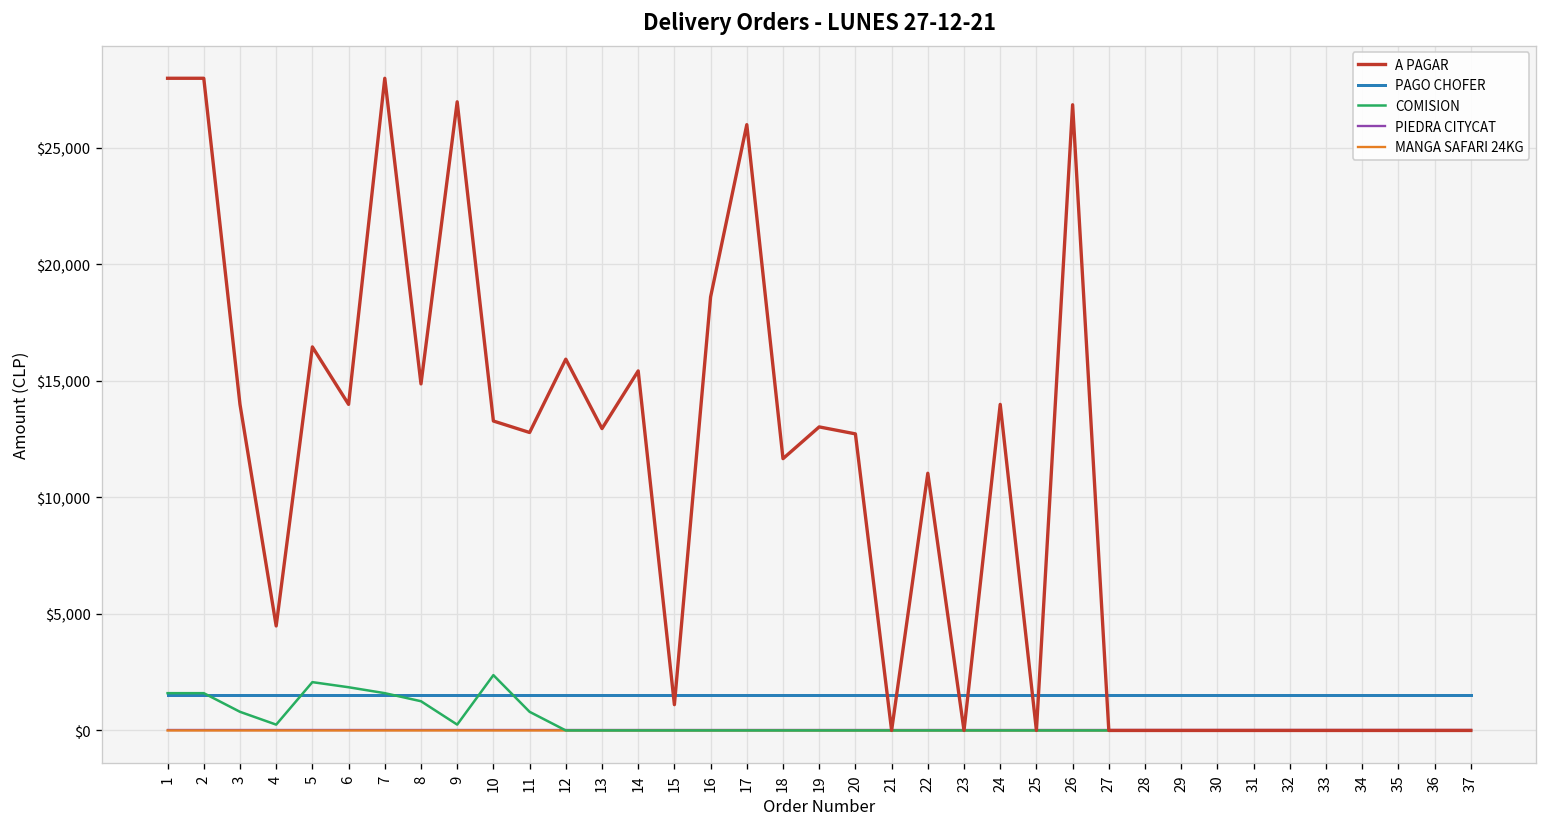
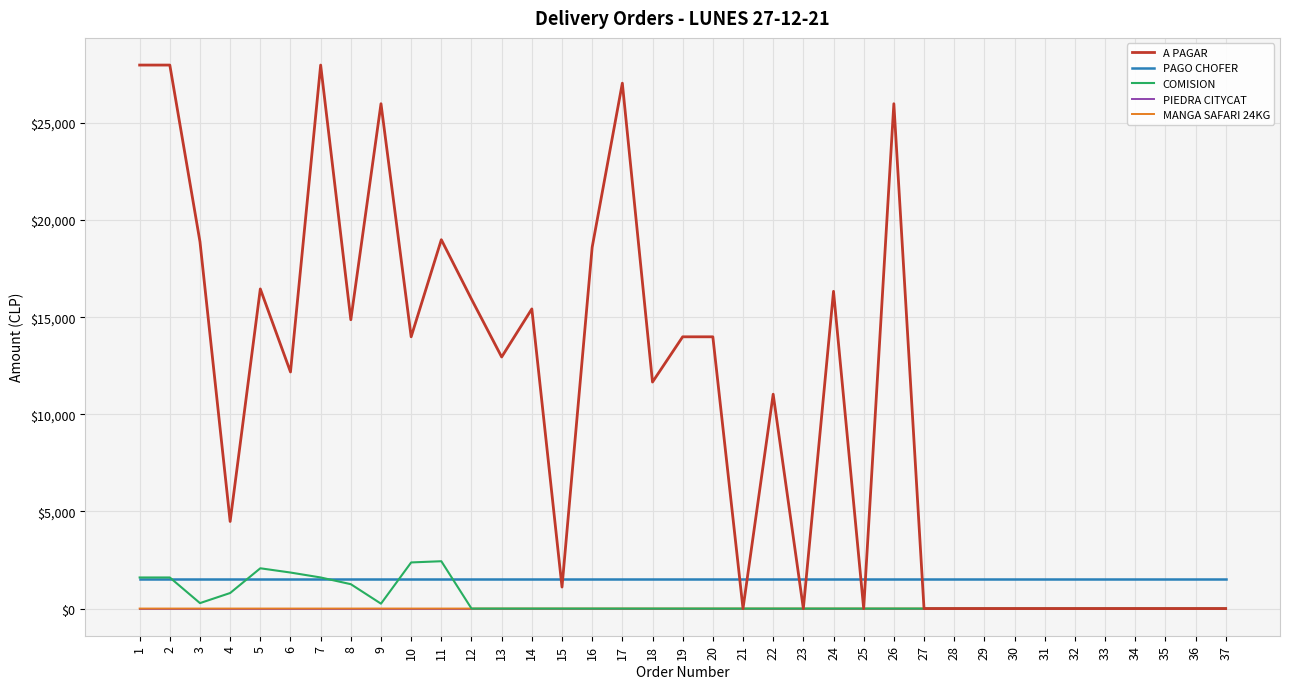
  {
    "A PAGAR": {
      "1": "$28,000",
      "2": "$28,000",
-     "3": "$14,000",
+     "3": "$18,900",
      "4": "$4,500",
      "5": "$16,500",
-     "6": "$14,000",
+     "6": "$12,200",
      "7": "$28,000",
      "8": "$14,900",
-     "9": "$27,000",
-     "10": "$13,300",
-     "11": "$12,800",
+     "9": "$26,000",
+     "10": "$14,000",
+     "11": "$19,000",
      "12": "$15,900",
      "13": "$13,000",
      "14": "$15,400",
      "15": "$1,100",
      "16": "$18,600",
-     "17": "$26,000",
+     "17": "$27,000",
      "18": "$11,700",
-     "19": "$13,000",
-     "20": "$12,700",
+     "19": "$14,000",
+     "20": "$14,000",
      "22": "$11,000",
-     "24": "$14,000",
-     "26": "$26,800"
+     "24": "$16,300",
+     "26": "$26,000"
    },
    "PAGO CHOFER": {
      "3": "$1,500",
      "4": "$1,500",
      "5": "$1,500",
      "6": "$1,500",
      "8": "$1,500",
      "9": "$1,500",
      "10": "$1,500",
      "11": "$1,500",
      "12": "$1,500",
      "13": "$1,500",
      "14": "$1,500",
      "15": "$1,500",
      "16": "$1,500",
      "17": "$1,500",
      "18": "$1,500",
      "19": "$1,500",
      "20": "$1,500",
      "21": "$1,500",
      "22": "$1,500",
      "23": "$1,500",
      "24": "$1,500",
      "25": "$1,500",
      "26": "$1,500",
      "27": "$1,500",
      "28": "$1,500",
      "29": "$1,500",
      "30": "$1,500",
      "31": "$1,500",
      "32": "$1,500",
      "33": "$1,500",
      "34": "$1,500",
      "35": "$1,500",
      "36": "$1,500",
      "37": "$1,500"
    },
    "COMISION": {
-     "3": "$800",
-     "4": "$300",
+     "3": "$300",
+     "4": "$800",
      "5": "$2,100",
      "6": "$1,900",
      "8": "$1,300",
      "9": "$300",
      "10": "$2,400",
-     "11": "$800"
+     "11": "$2,400"
    },
    "MANGA SAFARI 24KG": {
      "1": "$0",
      "2": "$0",
      "3": "$0",
      "4": "$0",
      "5": "$0",
      "6": "$0",
      "7": "$0",
      "8": "$0",
      "9": "$0",
      "10": "$0",
      "11": "$0"
    }
  }
